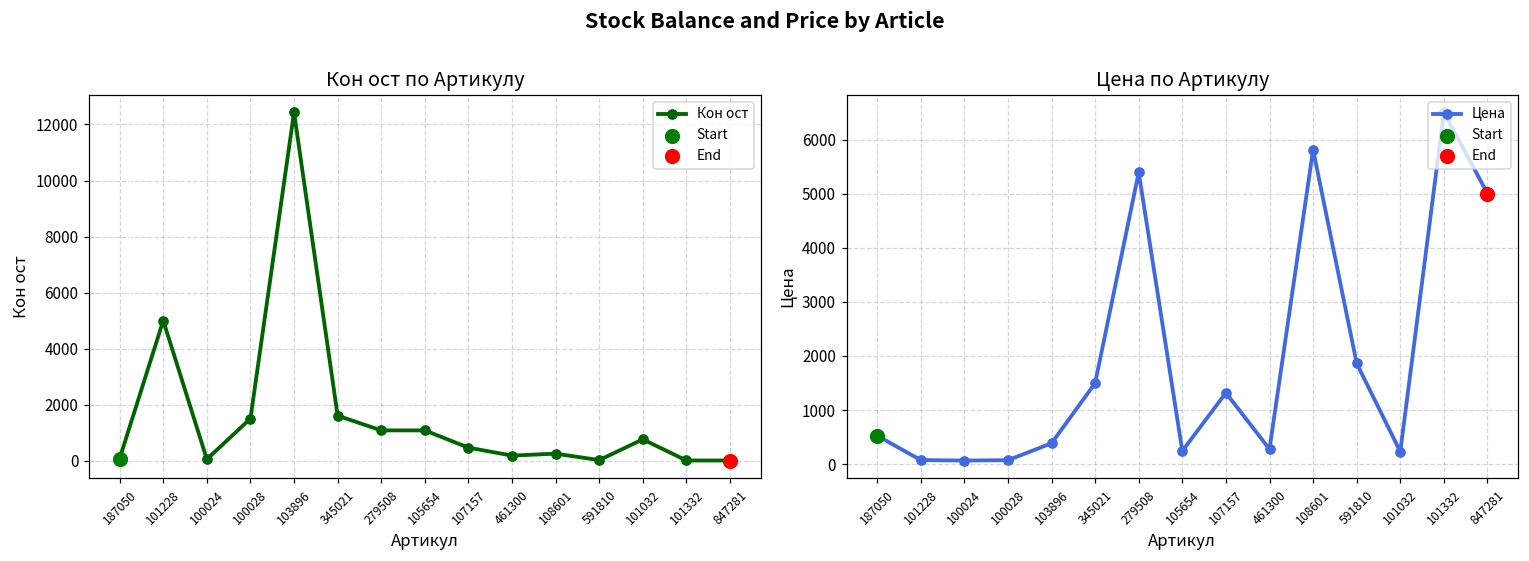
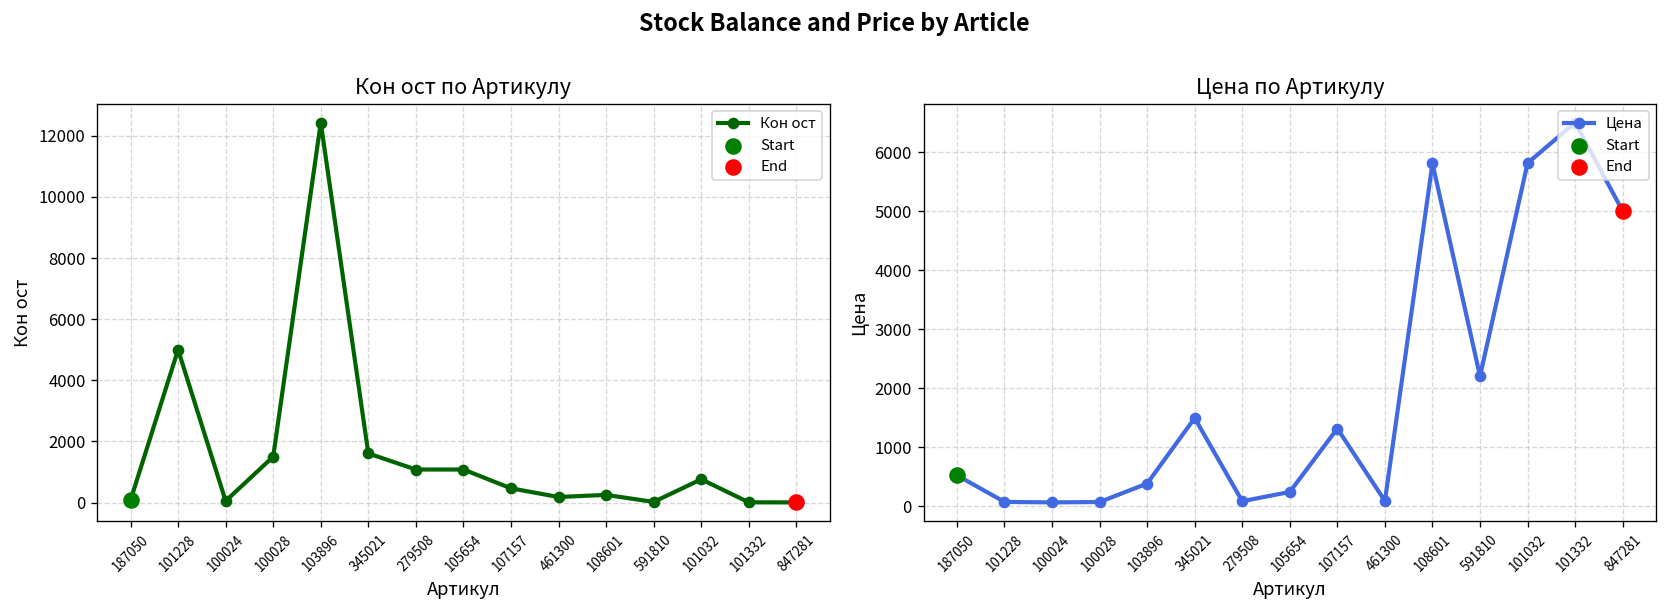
  {
    "Цена по Артикулу": {
      "Цена": {
        "101228": 100,
        "100024": 100,
        "100028": 100,
        "103896": 400,
        "345021": 1500,
-       "279508": 5400,
+       "279508": 100,
        "105654": 200,
        "107157": 1300,
-       "461300": 300,
+       "461300": 100,
        "108601": 5800,
-       "591810": 1900,
-       "101032": 200
+       "591810": 2200,
+       "101032": 5800
      }
    }
  }
